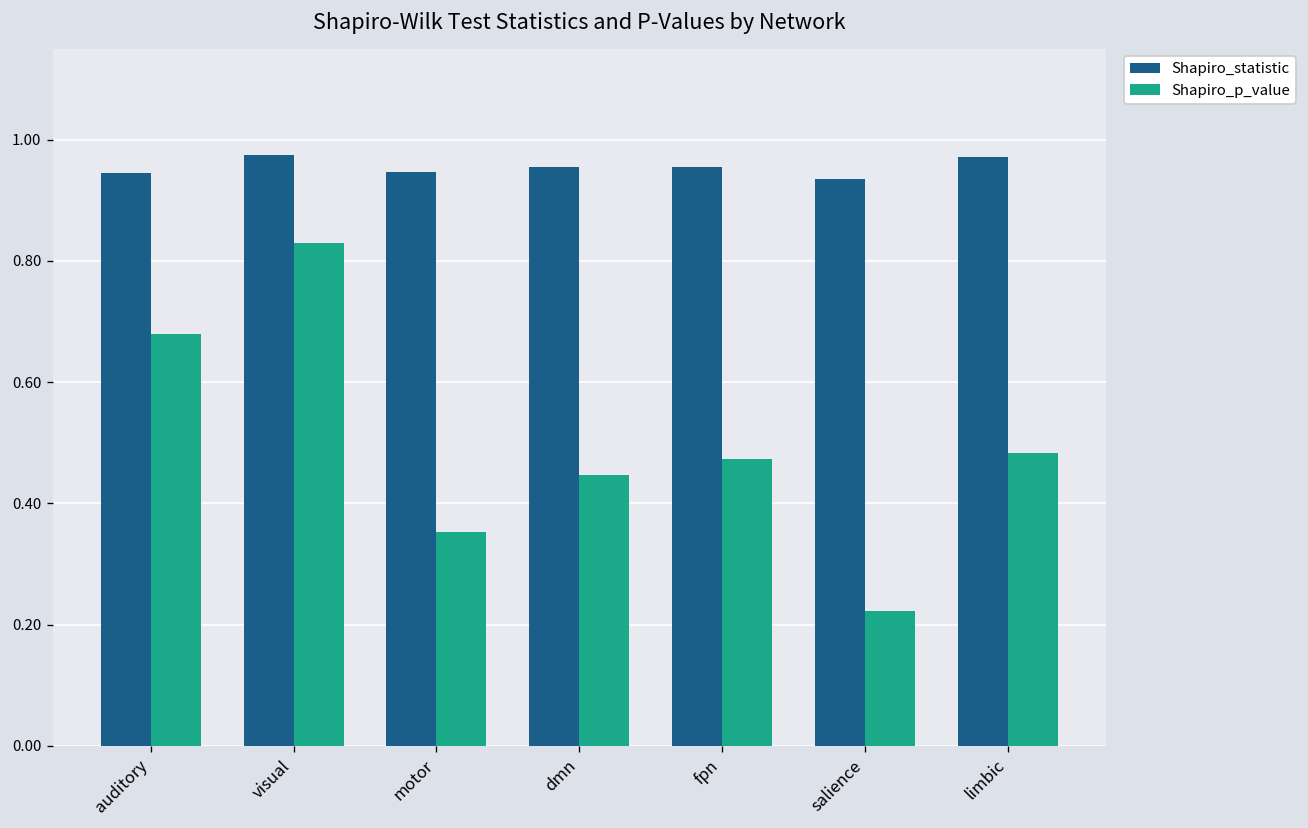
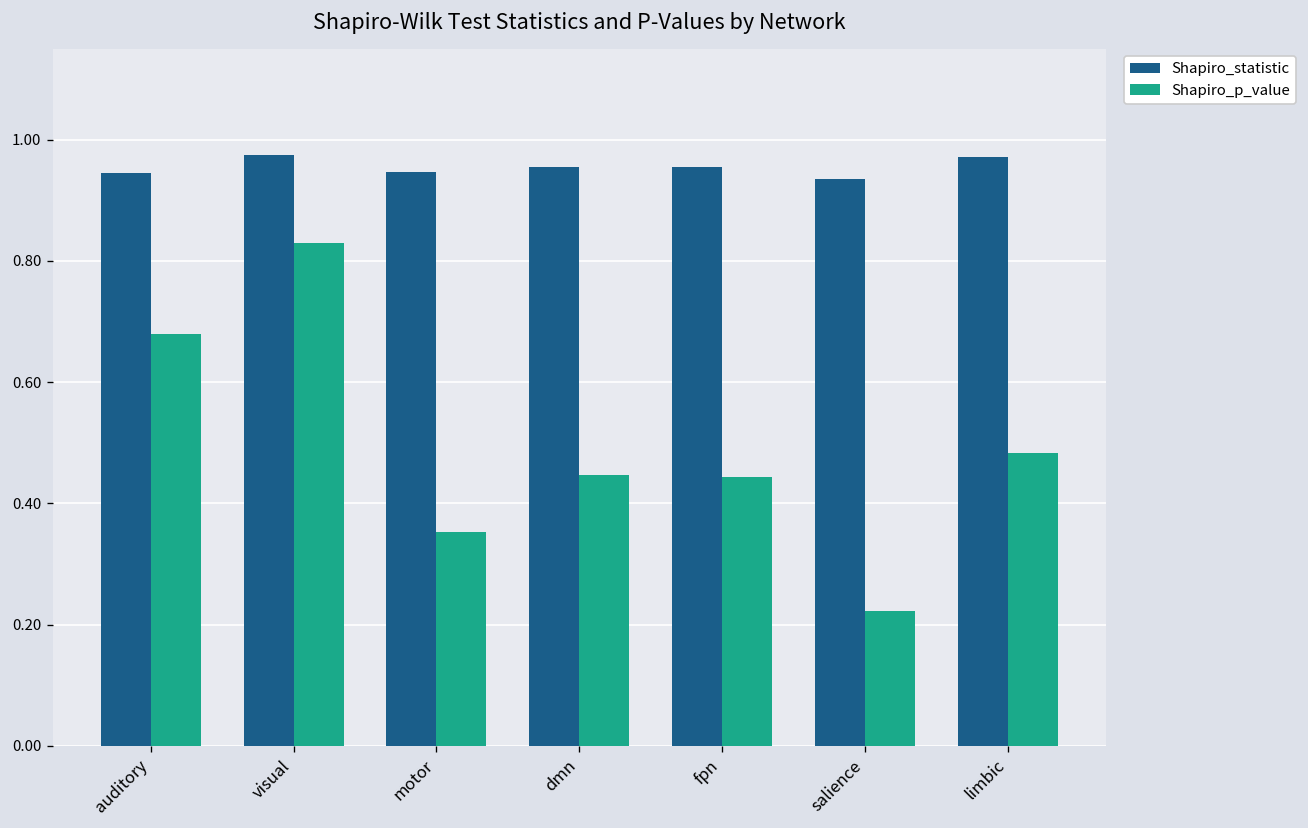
  {
    "Shapiro_statistic": {
      "auditory": 0.94,
      "visual": 0.97,
      "motor": 0.95,
      "dmn": 0.96,
      "fpn": 0.95,
      "salience": 0.94,
      "limbic": 0.97
    },
    "Shapiro_p_value": {
      "auditory": 0.68,
      "visual": 0.83,
      "motor": 0.35,
      "dmn": 0.45,
-     "fpn": 0.47,
+     "fpn": 0.44,
      "salience": 0.22,
      "limbic": 0.48
    }
  }
